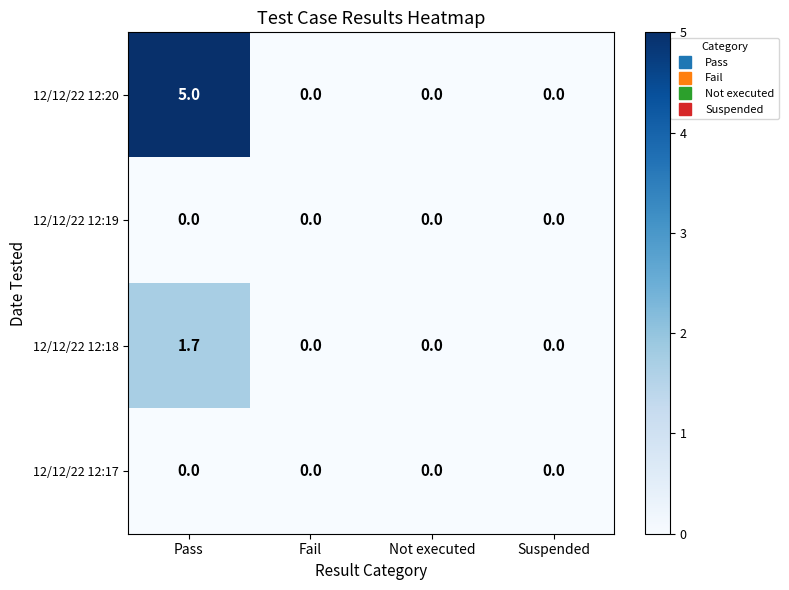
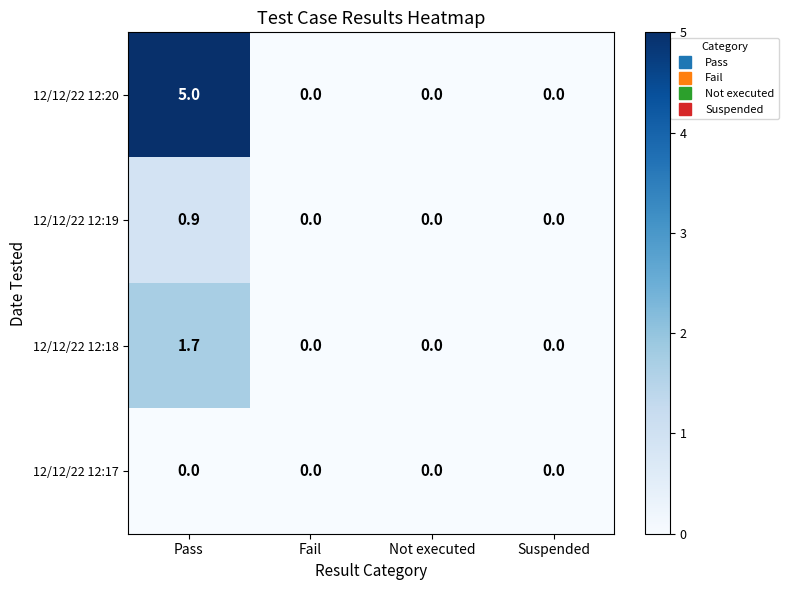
  {
    "12/12/22 12:20": {
      "Pass": 5.0,
      "Fail": 0.0,
      "Not executed": 0.0,
      "Suspended": 0.0
    },
    "12/12/22 12:19": {
-     "Pass": 0.0,
+     "Pass": 0.9,
      "Fail": 0.0,
      "Not executed": 0.0,
      "Suspended": 0.0
    },
    "12/12/22 12:18": {
      "Pass": 1.7,
      "Fail": 0.0,
      "Not executed": 0.0,
      "Suspended": 0.0
    },
    "12/12/22 12:17": {
      "Pass": 0.0,
      "Fail": 0.0,
      "Not executed": 0.0,
      "Suspended": 0.0
    }
  }
